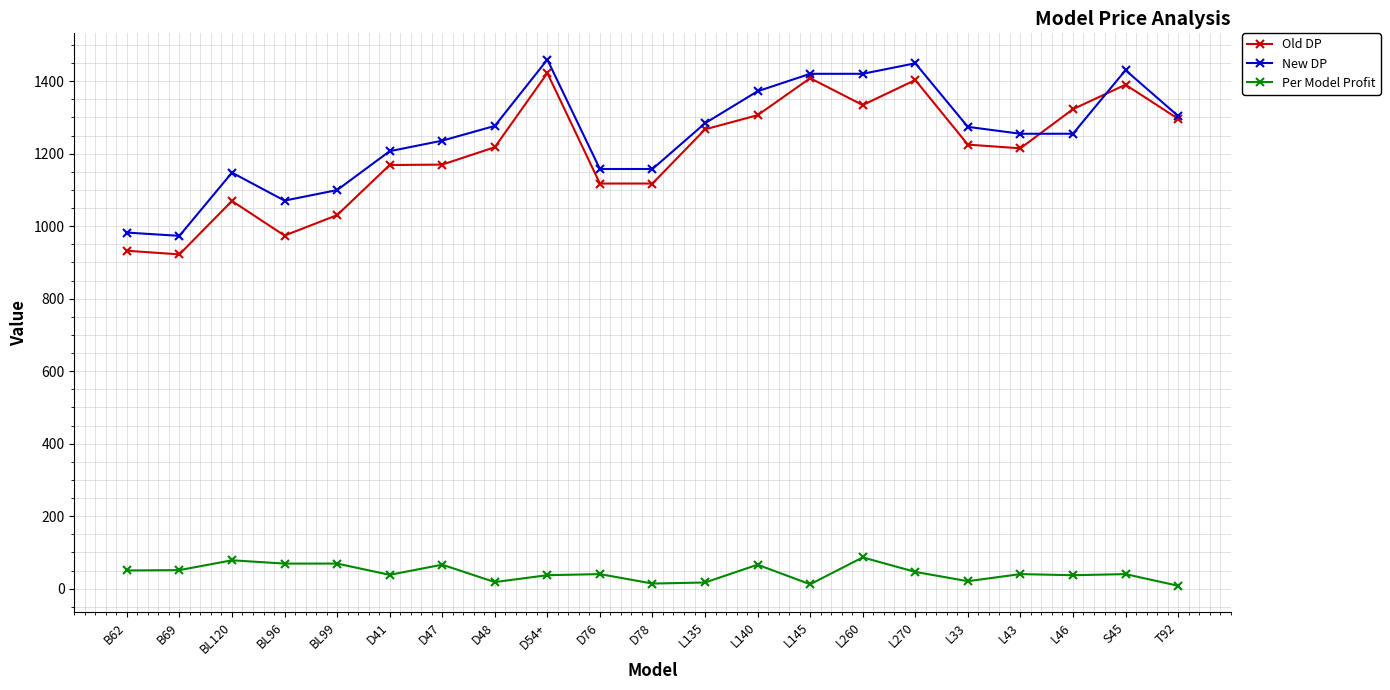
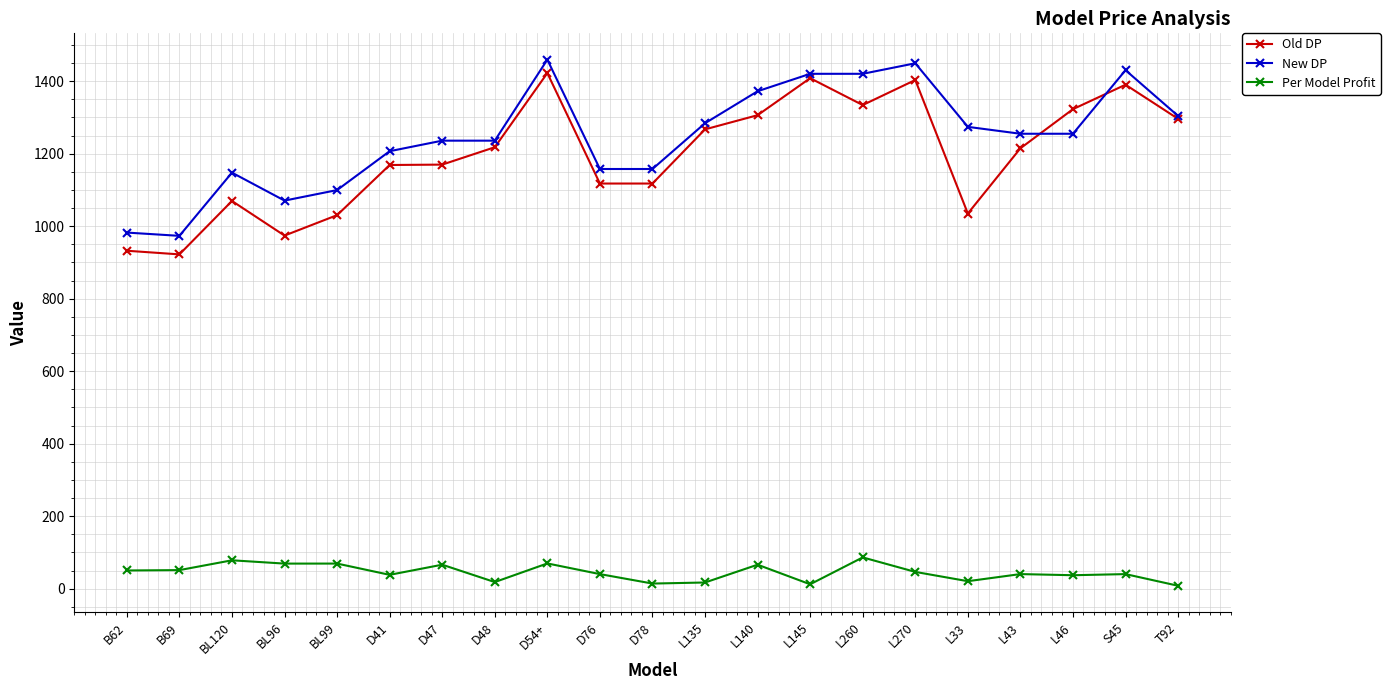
  {
    "Old DP": {
      "B62": 930,
      "B69": 920,
      "BL120": 1070,
      "BL96": 970,
      "BL99": 1030,
      "D41": 1170,
      "D47": 1170,
      "D48": 1220,
      "D54+": 1420,
      "D76": 1120,
      "D78": 1120,
      "L135": 1270,
      "L140": 1310,
      "L145": 1410,
      "L260": 1330,
      "L270": 1400,
-     "L33": 1230,
+     "L33": 1040,
      "L43": 1210,
      "L46": 1320,
      "S45": 1390,
      "T92": 1300
    },
    "New DP": {
      "B62": 980,
      "B69": 970,
      "BL120": 1150,
      "BL96": 1070,
      "BL99": 1100,
      "D41": 1210,
      "D47": 1240,
-     "D48": 1280,
+     "D48": 1240,
      "D54+": 1460,
      "D76": 1160,
      "D78": 1160,
      "L135": 1280,
      "L140": 1370,
      "L145": 1420,
      "L260": 1420,
      "L270": 1450,
      "L33": 1270,
      "L43": 1260,
      "L46": 1260,
      "S45": 1430,
      "T92": 1300
    },
    "Per Model Profit": {
      "B62": 50,
      "B69": 50,
      "BL120": 80,
      "BL96": 70,
      "BL99": 70,
      "D41": 40,
      "D47": 70,
      "D48": 20,
-     "D54+": 40,
+     "D54+": 70,
      "D76": 40,
      "D78": 10,
      "L135": 20,
      "L140": 70,
      "L145": 10,
      "L260": 90,
      "L270": 50,
      "L33": 20,
      "L43": 40,
      "L46": 40,
      "S45": 40,
      "T92": 10
    }
  }
